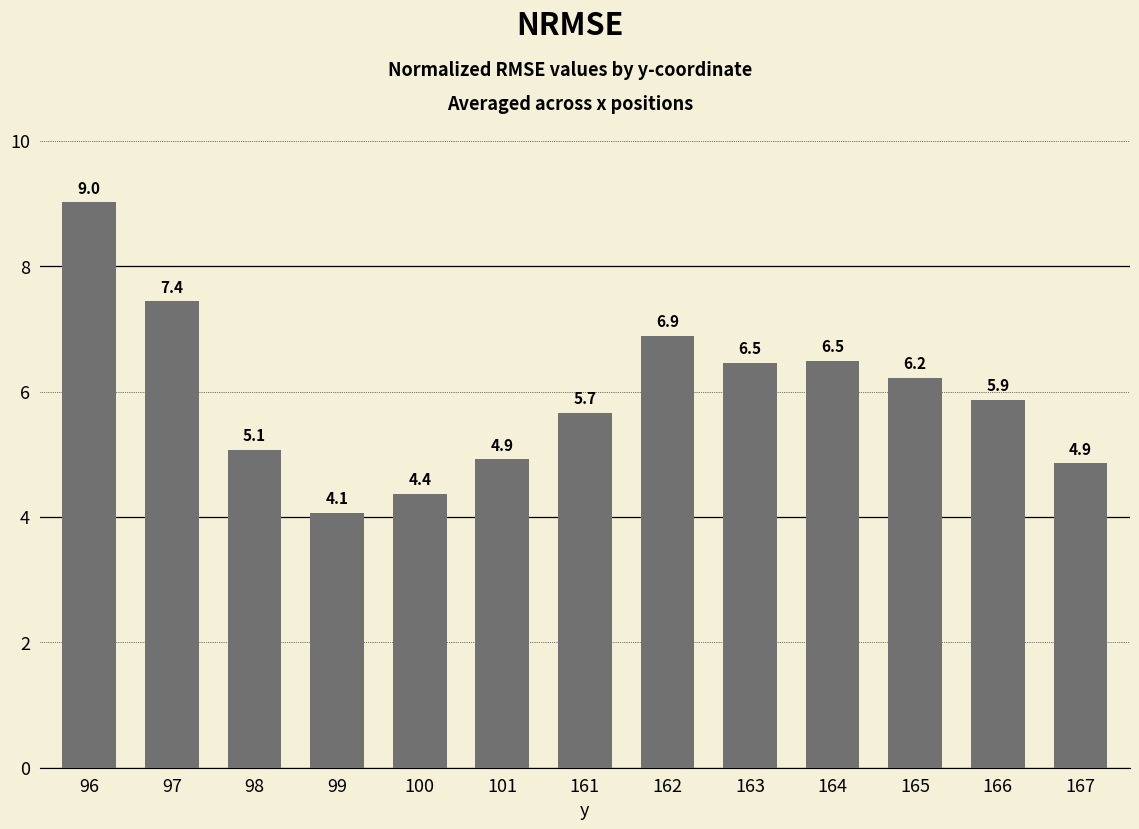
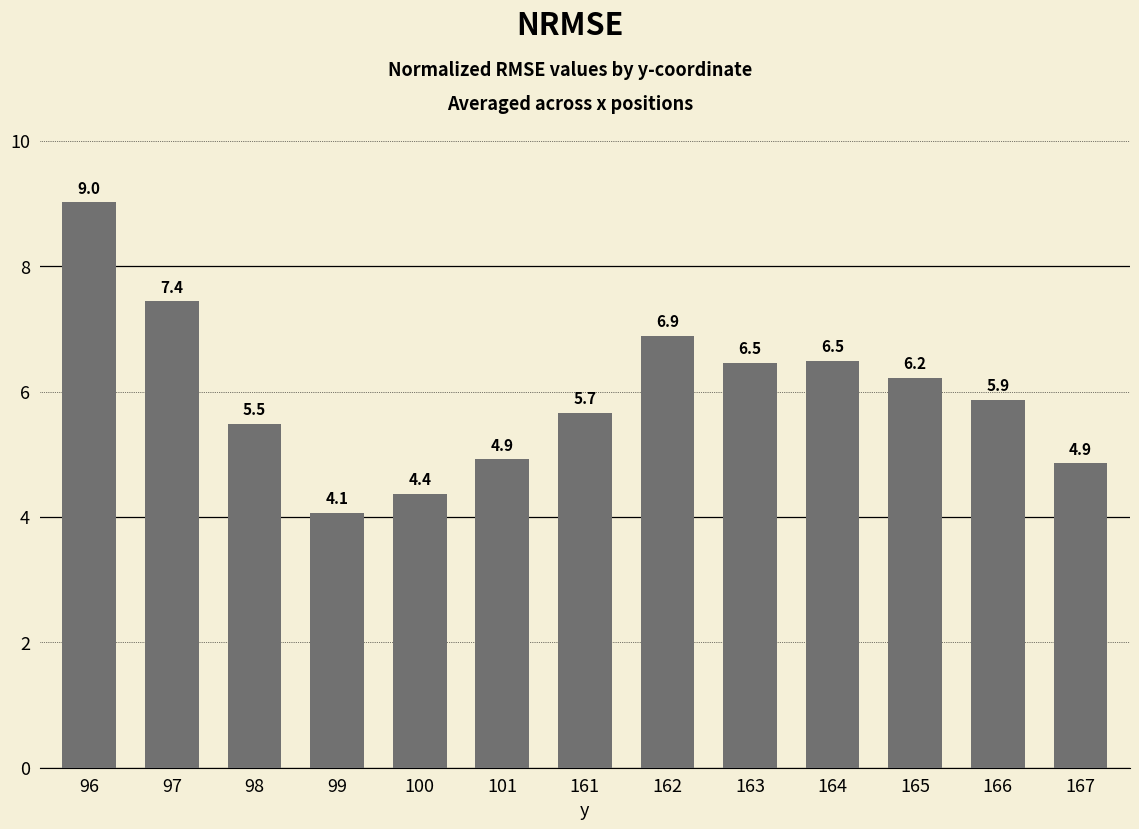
  {
    "96": 9.0,
    "97": 7.4,
-   "98": 5.1,
+   "98": 5.5,
    "99": 4.1,
    "100": 4.4,
    "101": 4.9,
    "161": 5.7,
    "162": 6.9,
    "163": 6.5,
    "164": 6.5,
    "165": 6.2,
    "166": 5.9,
    "167": 4.9
  }
